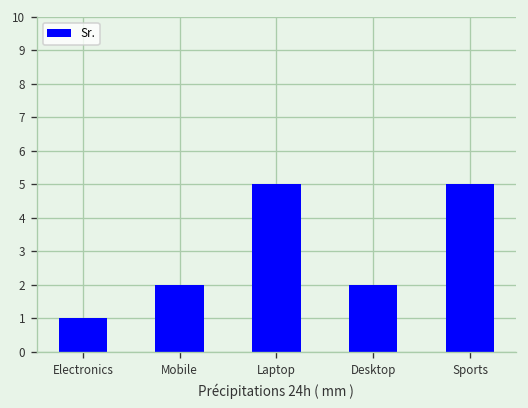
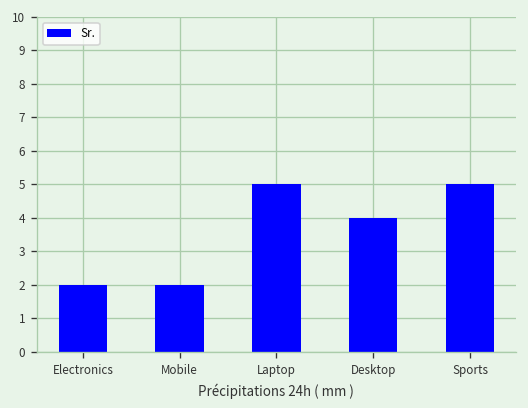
  {
-   "Electronics": 1,
+   "Electronics": 2,
    "Mobile": 2,
    "Laptop": 5,
-   "Desktop": 2,
+   "Desktop": 4,
    "Sports": 5
  }
